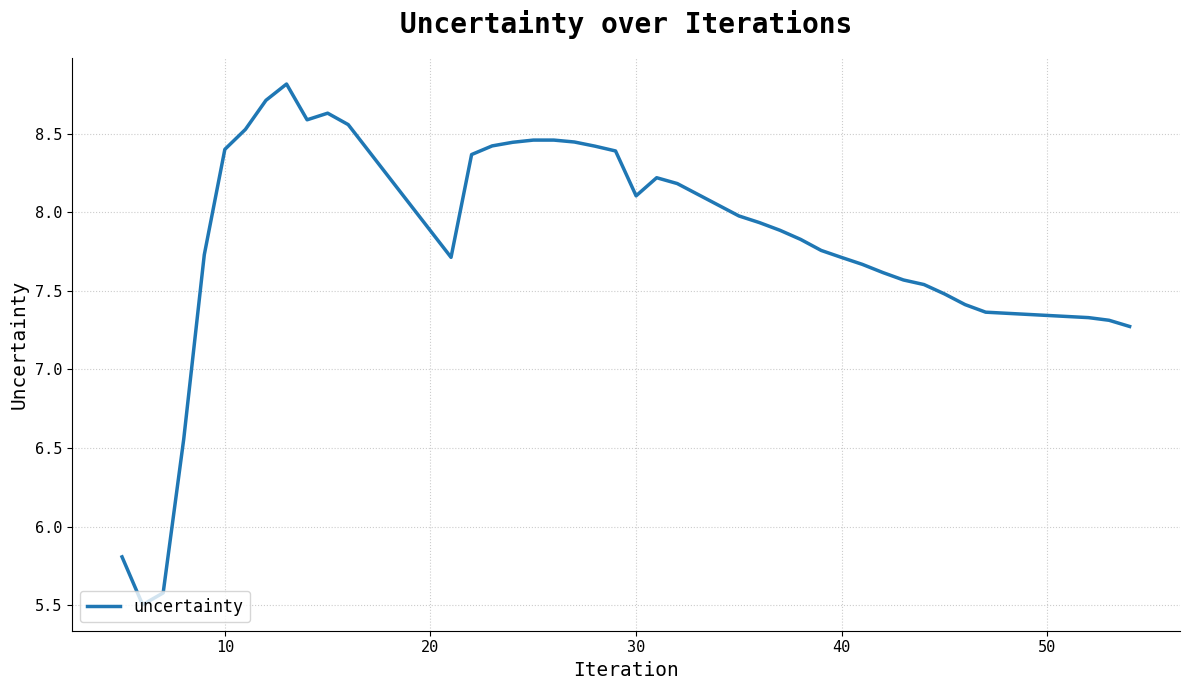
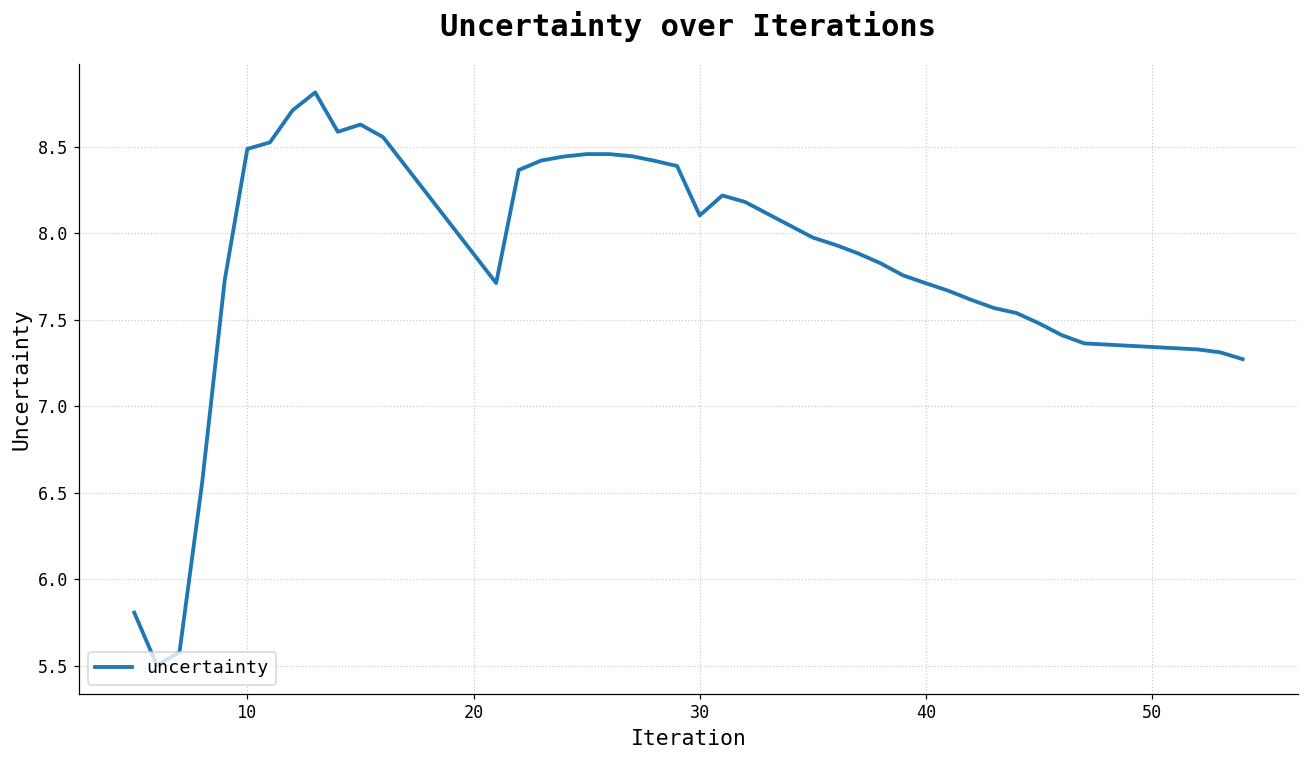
  {
-   "10": 8.40,
+   "10": 8.49,
    "30": 8.10,
    "40": 7.71
  }
